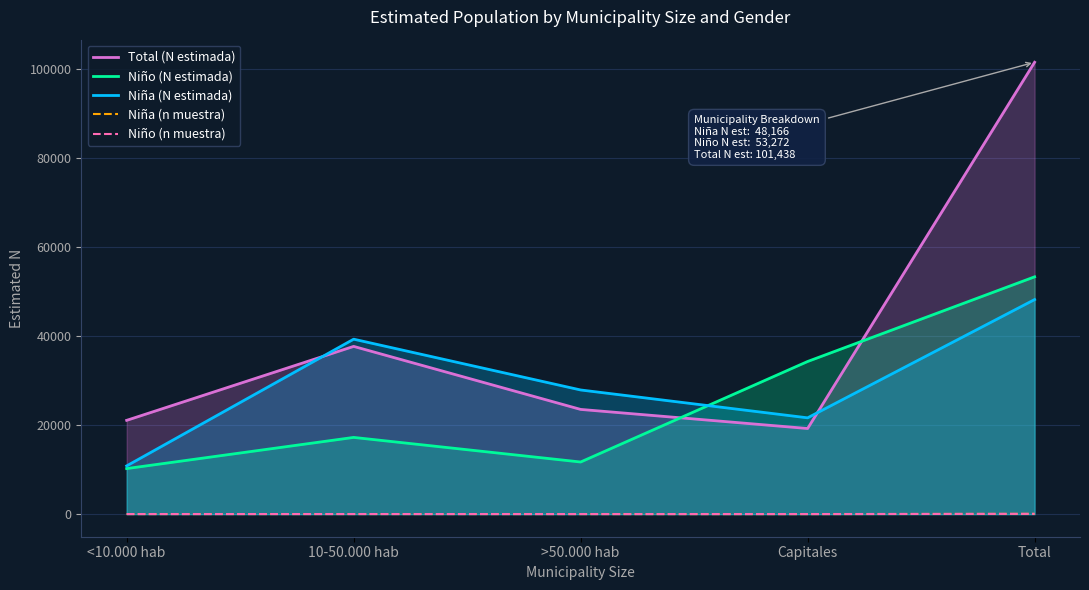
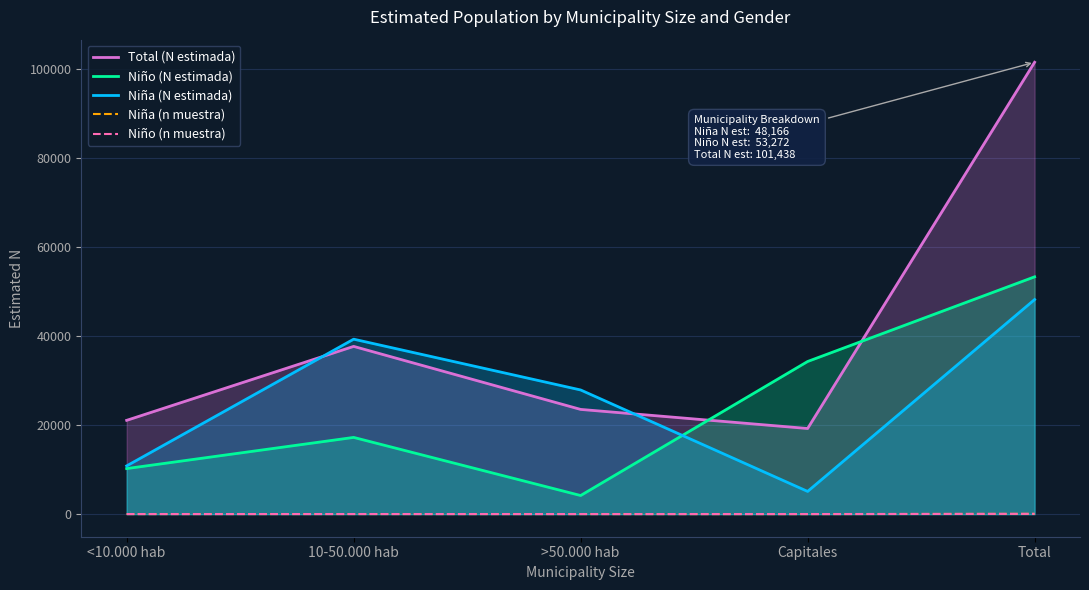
  {
    "Niño (N estimada)": {
      "<10.000 hab": 10000,
      "10-50.000 hab": 17000,
-     ">50.000 hab": 12000,
+     ">50.000 hab": 4000,
      "Capitales": 34000,
      "Total": 53000
    },
    "Niña (N estimada)": {
      "<10.000 hab": 11000,
      "10-50.000 hab": 39000,
      ">50.000 hab": 28000,
-     "Capitales": 22000,
+     "Capitales": 5000,
      "Total": 48000
    }
  }
